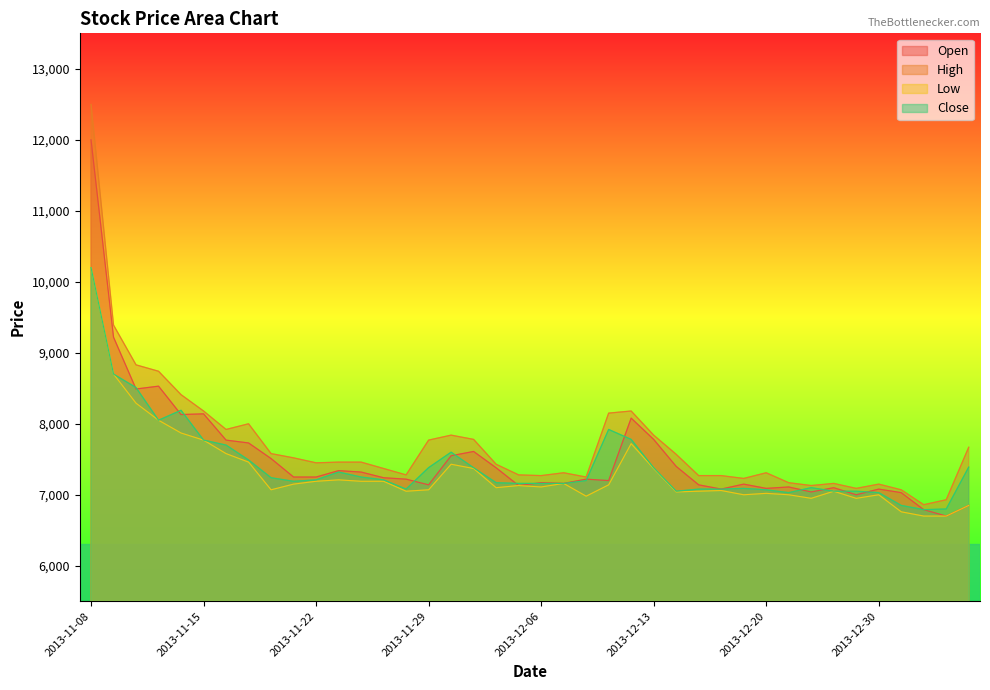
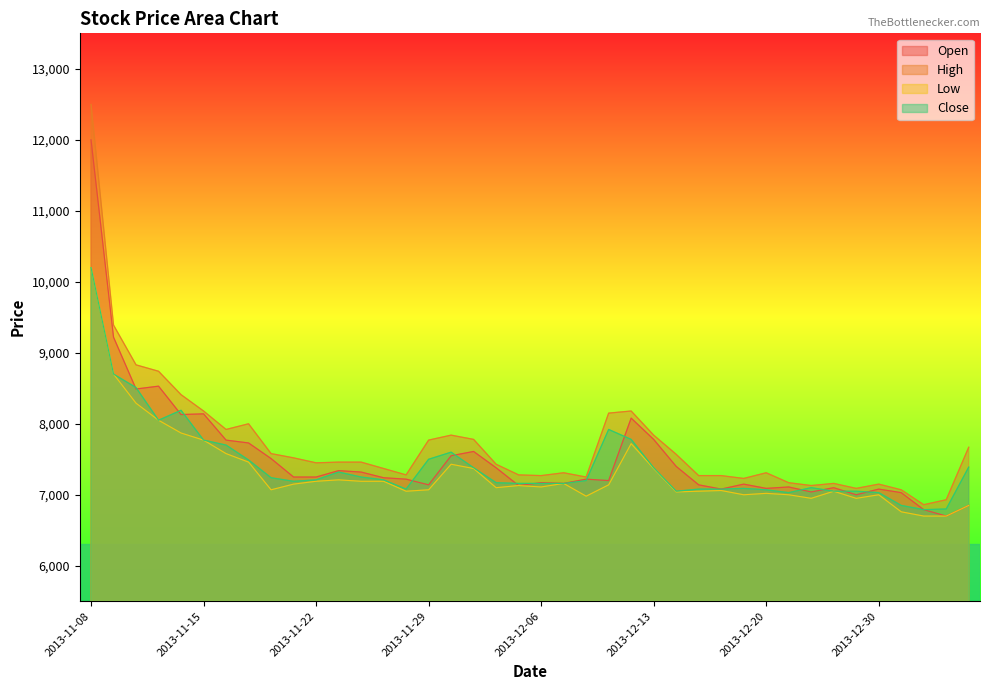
  {
    "Close": {
-     "2013-11-29": "7,400"
+     "2013-11-29": "7,500"
    }
  }
